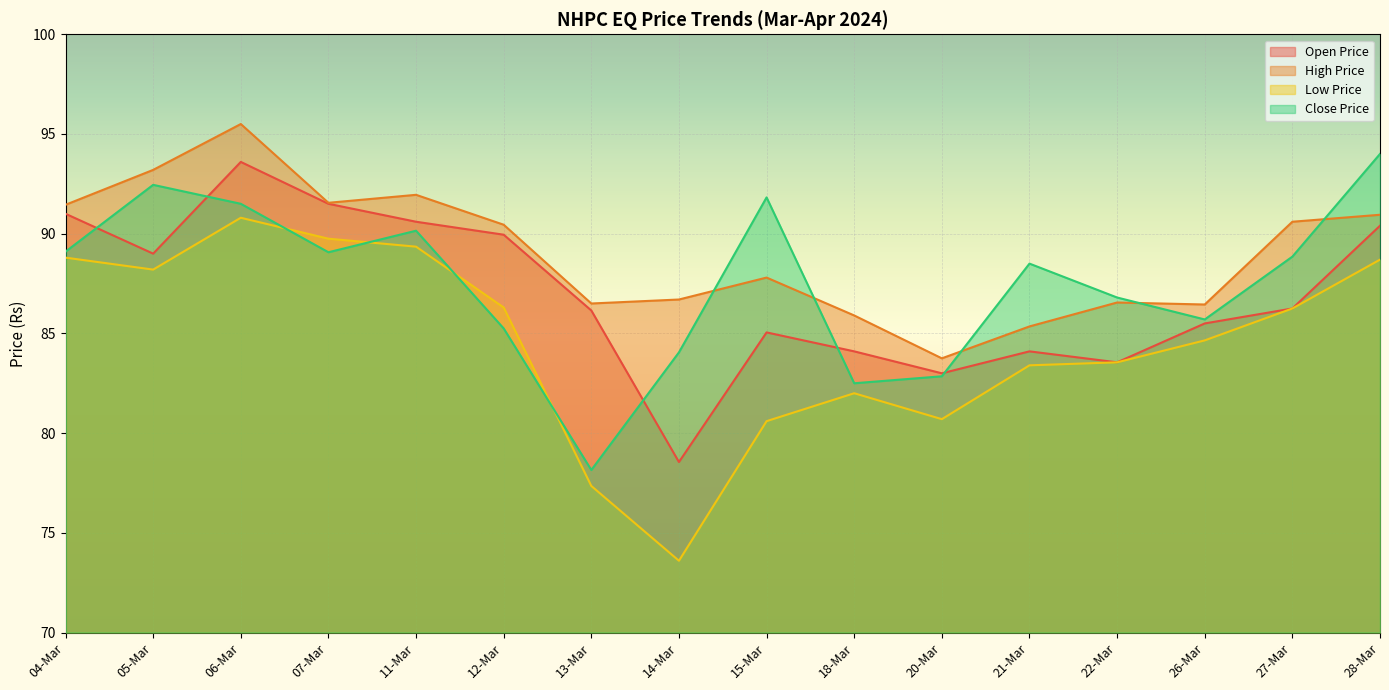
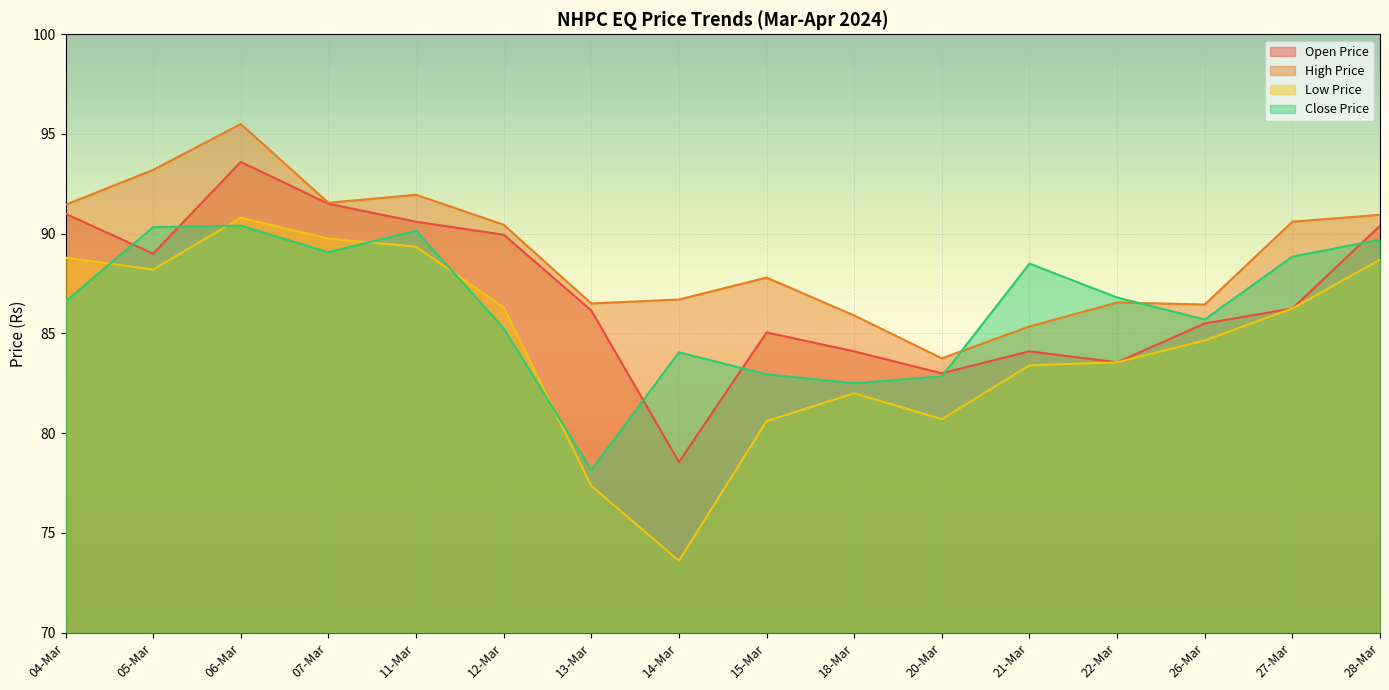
  {
    "Close Price": {
-     "04-Mar": 89.1,
-     "05-Mar": 92.5,
-     "06-Mar": 91.5,
+     "04-Mar": 86.6,
+     "05-Mar": 90.3,
+     "06-Mar": 90.4,
      "07-Mar": 89.1,
      "11-Mar": 90.2,
      "12-Mar": 85.3,
      "13-Mar": 78.2,
      "14-Mar": 84.1,
-     "15-Mar": 91.8,
+     "15-Mar": 83.0,
      "18-Mar": 82.5,
      "20-Mar": 82.9,
      "21-Mar": 88.5,
      "22-Mar": 86.8,
      "26-Mar": 85.7,
      "27-Mar": 88.9,
-     "28-Mar": 94.0
+     "28-Mar": 89.7
    }
  }
